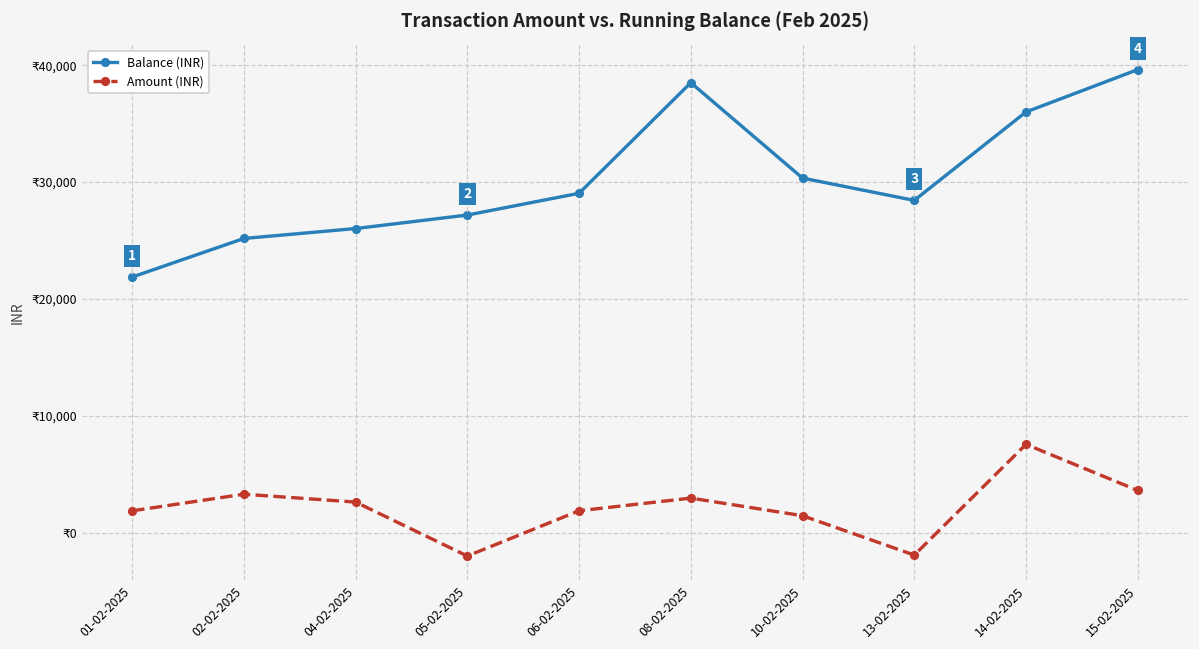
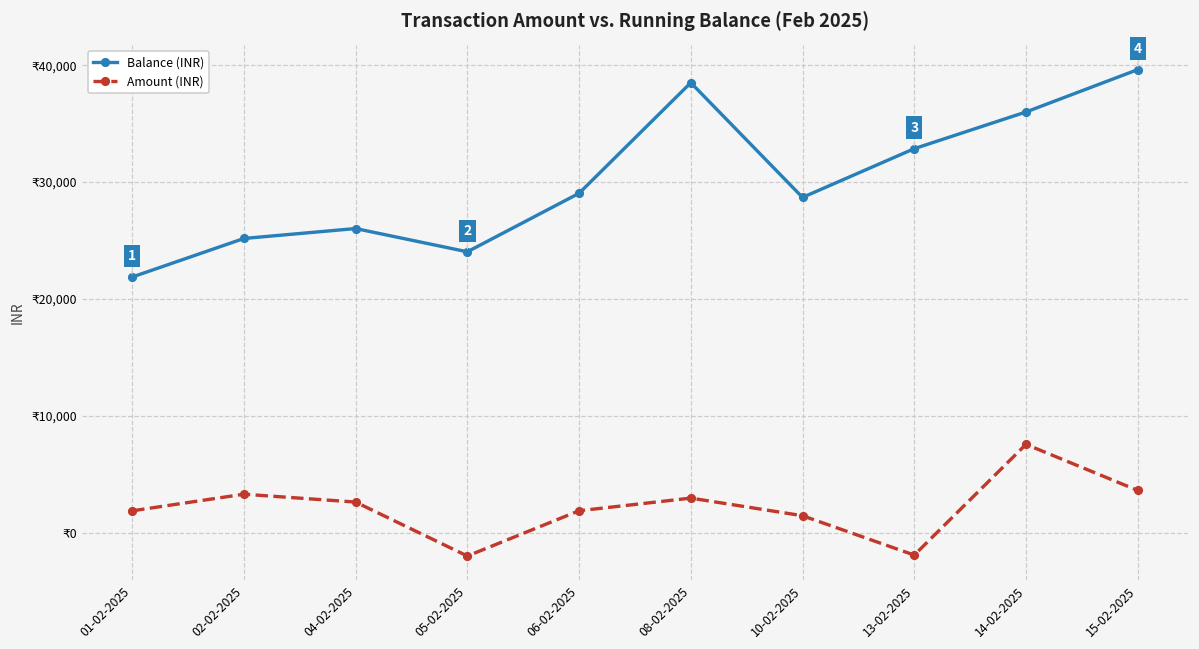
  {
    "Balance (INR)": {
      "02-02-2025": "₹25,200",
      "04-02-2025": "₹26,000",
-     "05-02-2025": "₹27,200",
+     "05-02-2025": "₹24,000",
      "06-02-2025": "₹29,000",
      "08-02-2025": "₹38,500",
-     "10-02-2025": "₹30,300",
-     "13-02-2025": "₹28,400",
+     "10-02-2025": "₹28,700",
+     "13-02-2025": "₹32,900",
      "14-02-2025": "₹36,000"
    },
    "Amount (INR)": {
      "01-02-2025": "₹1,900",
      "02-02-2025": "₹3,300",
      "04-02-2025": "₹2,600",
      "05-02-2025": "₹-2,000",
      "06-02-2025": "₹1,900",
      "08-02-2025": "₹3,000",
      "10-02-2025": "₹1,500",
      "13-02-2025": "₹-1,900",
      "14-02-2025": "₹7,600",
      "15-02-2025": "₹3,600"
    }
  }
